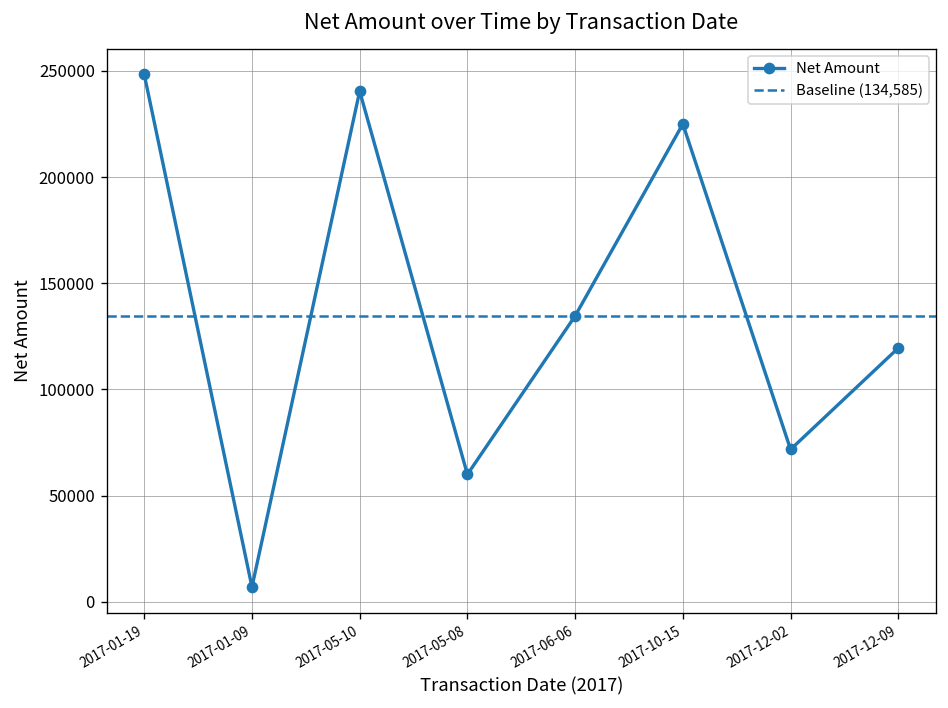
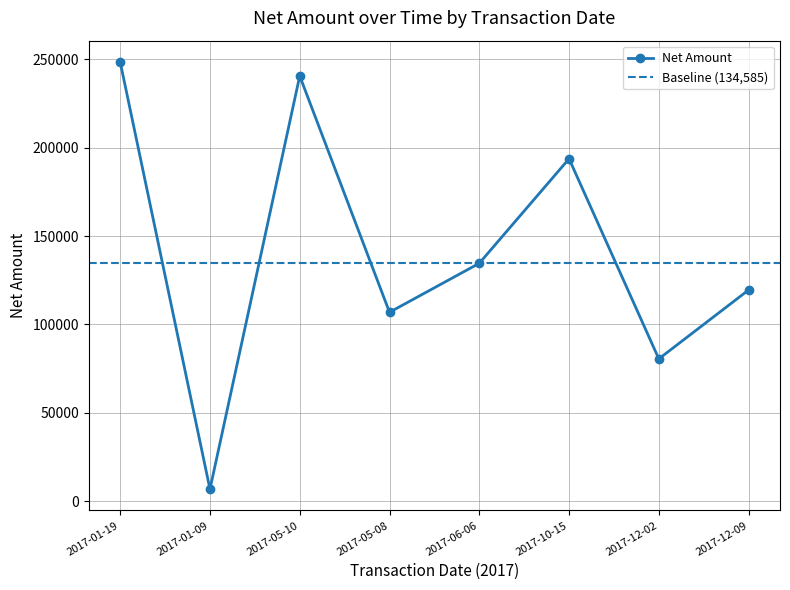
  {
    "2017-01-19": 248000,
    "2017-01-09": 7000,
    "2017-05-10": 240000,
-   "2017-05-08": 60000,
+   "2017-05-08": 107000,
    "2017-06-06": 135000,
-   "2017-10-15": 225000,
-   "2017-12-02": 72000,
+   "2017-10-15": 194000,
+   "2017-12-02": 81000,
    "2017-12-09": 119000
  }
